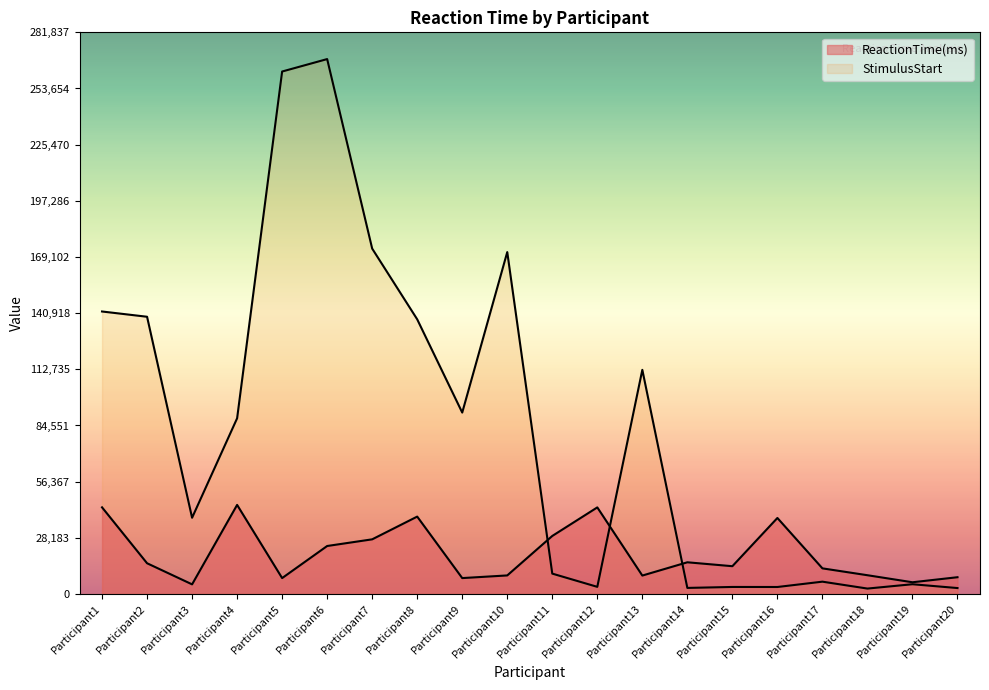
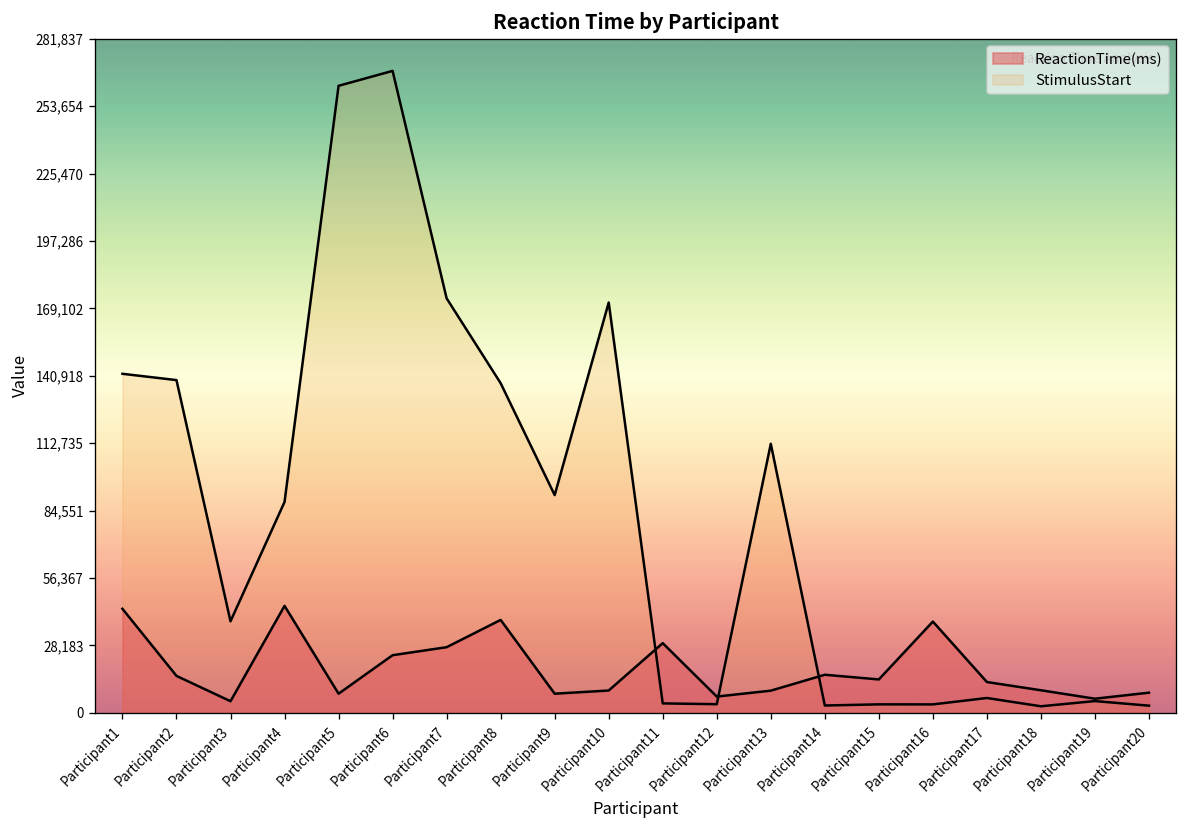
  {
    "ReactionTime(ms)": {
      "Participant1": "43,000",
      "Participant2": "15,000",
      "Participant3": "5,000",
      "Participant4": "45,000",
      "Participant5": "8,000",
      "Participant6": "24,000",
      "Participant7": "27,000",
      "Participant8": "39,000",
      "Participant9": "8,000",
      "Participant10": "9,000",
      "Participant11": "29,000",
-     "Participant12": "43,000",
+     "Participant12": "7,000",
      "Participant13": "9,000",
      "Participant14": "16,000",
      "Participant15": "14,000",
      "Participant16": "38,000",
      "Participant17": "13,000",
      "Participant18": "9,000",
      "Participant20": "8,000"
    },
    "StimulusStart": {
      "Participant1": "142,000",
      "Participant2": "139,000",
      "Participant3": "38,000",
      "Participant4": "88,000",
      "Participant5": "262,000",
      "Participant6": "268,000",
      "Participant7": "173,000",
      "Participant8": "138,000",
      "Participant9": "91,000",
      "Participant10": "172,000",
-     "Participant11": "10,000",
+     "Participant11": "4,000",
      "Participant12": "4,000",
      "Participant13": "112,000",
      "Participant14": "3,000",
      "Participant15": "4,000",
      "Participant16": "4,000",
      "Participant17": "6,000",
      "Participant18": "3,000",
      "Participant20": "3,000"
    }
  }
